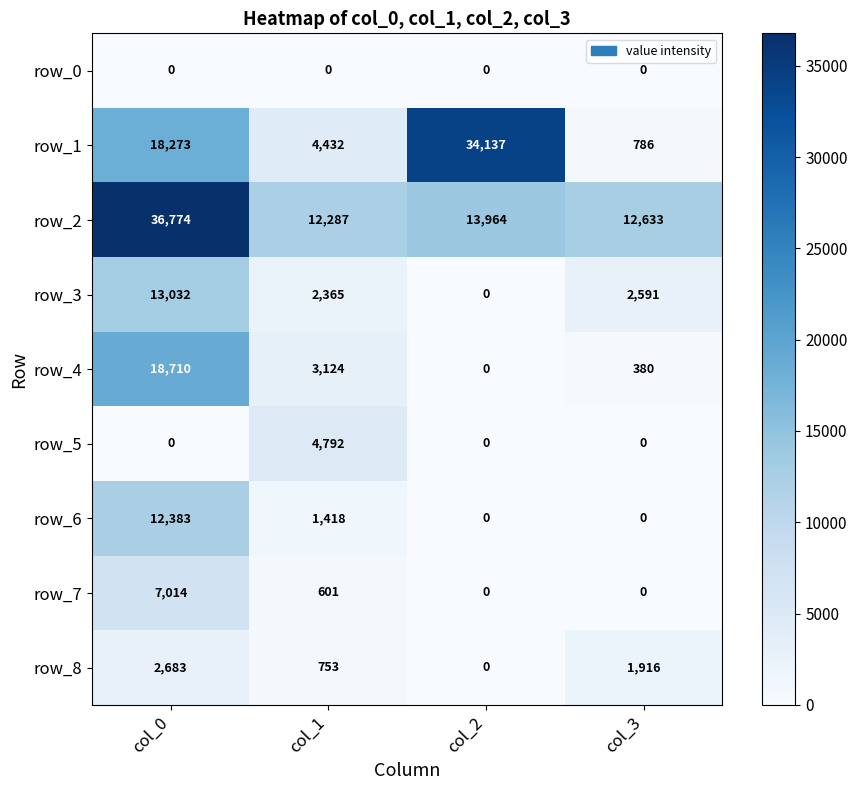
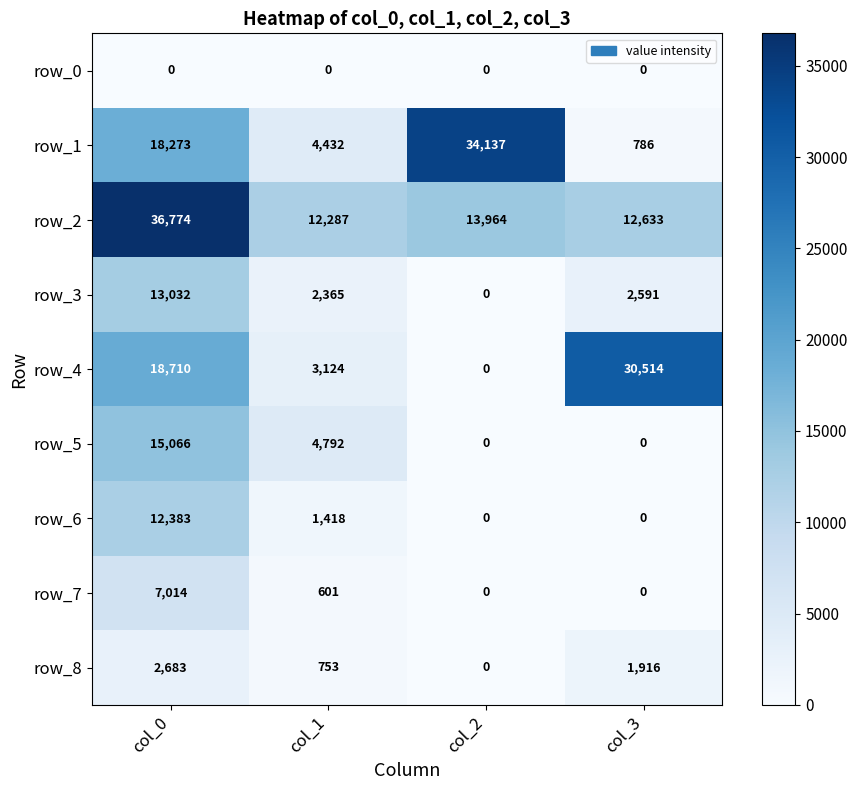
  {
    "row_0": {
      "col_0": "0",
      "col_1": "0",
      "col_2": "0",
      "col_3": "0"
    },
    "row_1": {
      "col_0": "18,273",
      "col_1": "4,432",
      "col_2": "34,137",
      "col_3": "786"
    },
    "row_2": {
      "col_0": "36,774",
      "col_1": "12,287",
      "col_2": "13,964",
      "col_3": "12,633"
    },
    "row_3": {
      "col_0": "13,032",
      "col_1": "2,365",
      "col_2": "0",
      "col_3": "2,591"
    },
    "row_4": {
      "col_0": "18,710",
      "col_1": "3,124",
      "col_2": "0",
-     "col_3": "380"
+     "col_3": "30,514"
    },
    "row_5": {
-     "col_0": "0",
+     "col_0": "15,066",
      "col_1": "4,792",
      "col_2": "0",
      "col_3": "0"
    },
    "row_6": {
      "col_0": "12,383",
      "col_1": "1,418",
      "col_2": "0",
      "col_3": "0"
    },
    "row_7": {
      "col_0": "7,014",
      "col_1": "601",
      "col_2": "0",
      "col_3": "0"
    },
    "row_8": {
      "col_0": "2,683",
      "col_1": "753",
      "col_2": "0",
      "col_3": "1,916"
    }
  }
